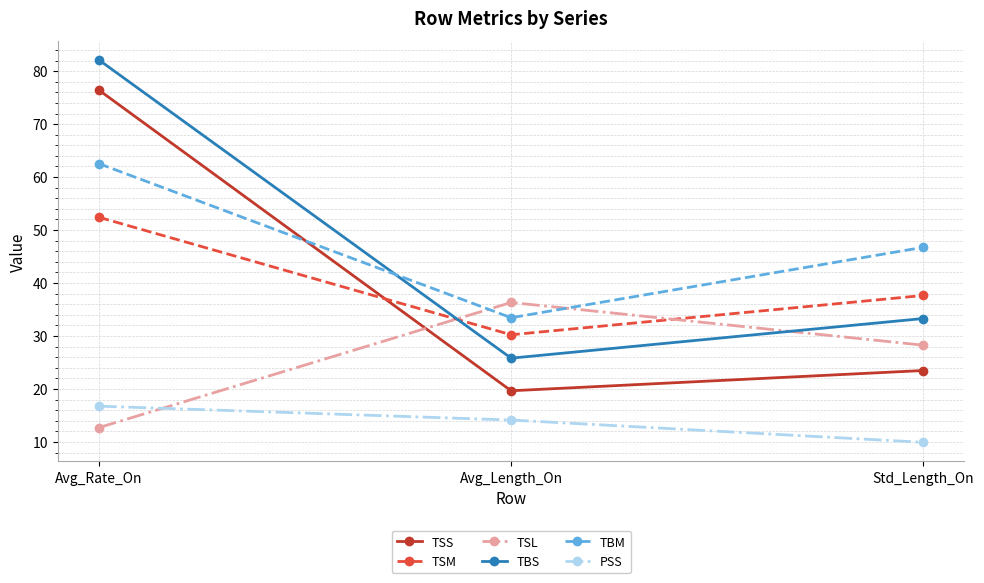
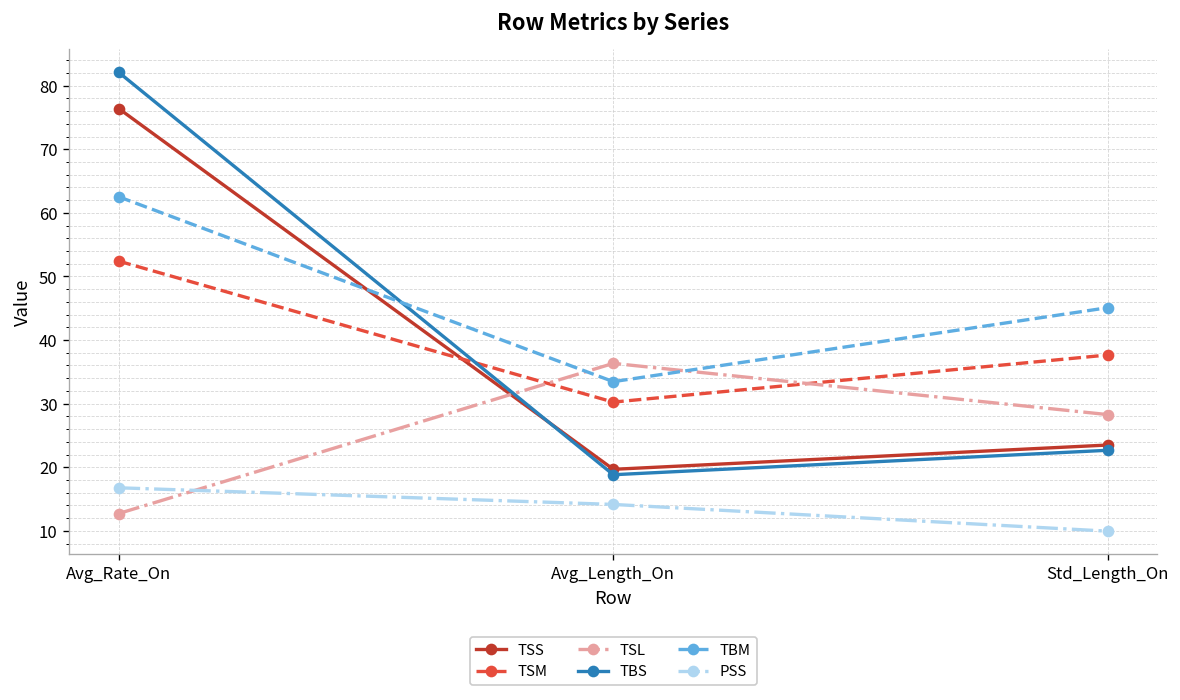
  {
    "TSL": {
      "Avg_Rate_On": 13,
      "Avg_Length_On": 36,
      "Std_Length_On": 28
    },
    "TBS": {
      "Avg_Rate_On": 82,
-     "Avg_Length_On": 26,
-     "Std_Length_On": 33
+     "Avg_Length_On": 19,
+     "Std_Length_On": 23
    },
    "TBM": {
      "Avg_Rate_On": 63,
      "Avg_Length_On": 33,
-     "Std_Length_On": 47
+     "Std_Length_On": 45
    },
    "PSS": {
      "Avg_Rate_On": 17,
      "Avg_Length_On": 14,
      "Std_Length_On": 10
    }
  }
